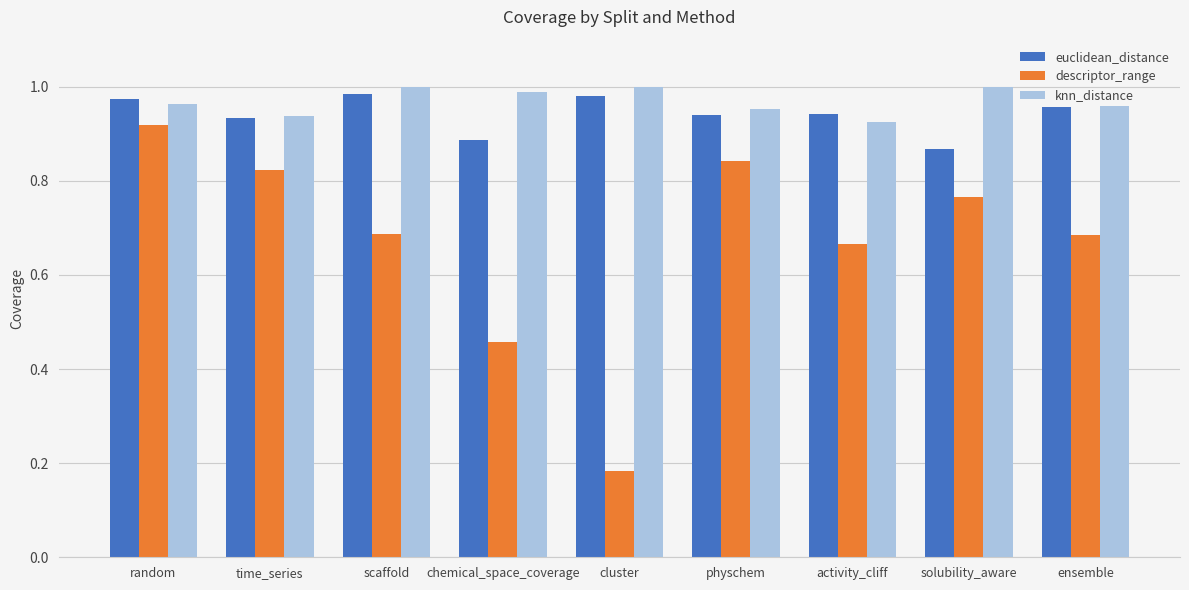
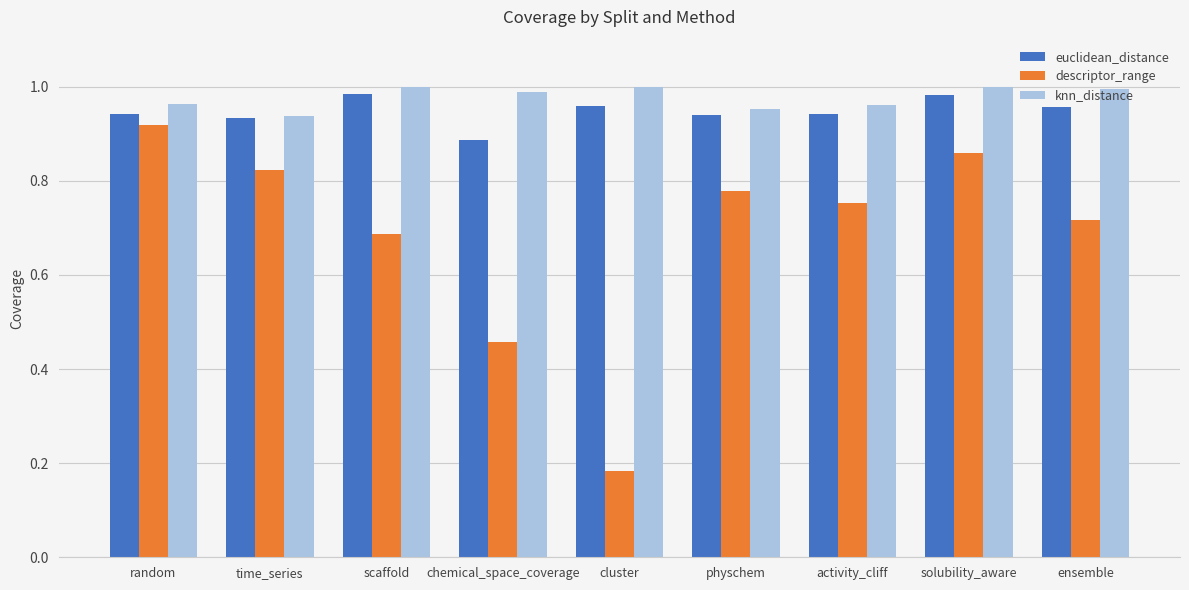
  {
    "euclidean_distance": {
-     "random": 0.97,
+     "random": 0.94,
      "time_series": 0.93,
      "scaffold": 0.99,
      "chemical_space_coverage": 0.89,
-     "cluster": 0.98,
+     "cluster": 0.96,
      "physchem": 0.94,
      "activity_cliff": 0.94,
-     "solubility_aware": 0.87,
+     "solubility_aware": 0.98,
      "ensemble": 0.96
    },
    "descriptor_range": {
      "random": 0.92,
      "time_series": 0.82,
      "scaffold": 0.69,
      "chemical_space_coverage": 0.46,
      "cluster": 0.18,
-     "physchem": 0.84,
-     "activity_cliff": 0.67,
-     "solubility_aware": 0.77,
-     "ensemble": 0.68
+     "physchem": 0.78,
+     "activity_cliff": 0.75,
+     "solubility_aware": 0.86,
+     "ensemble": 0.72
    },
    "knn_distance": {
      "random": 0.96,
      "time_series": 0.94,
      "scaffold": 1.00,
      "chemical_space_coverage": 0.99,
      "cluster": 1.00,
      "physchem": 0.95,
-     "activity_cliff": 0.92,
+     "activity_cliff": 0.96,
      "solubility_aware": 1.00,
-     "ensemble": 0.96
+     "ensemble": 1.00
    }
  }
